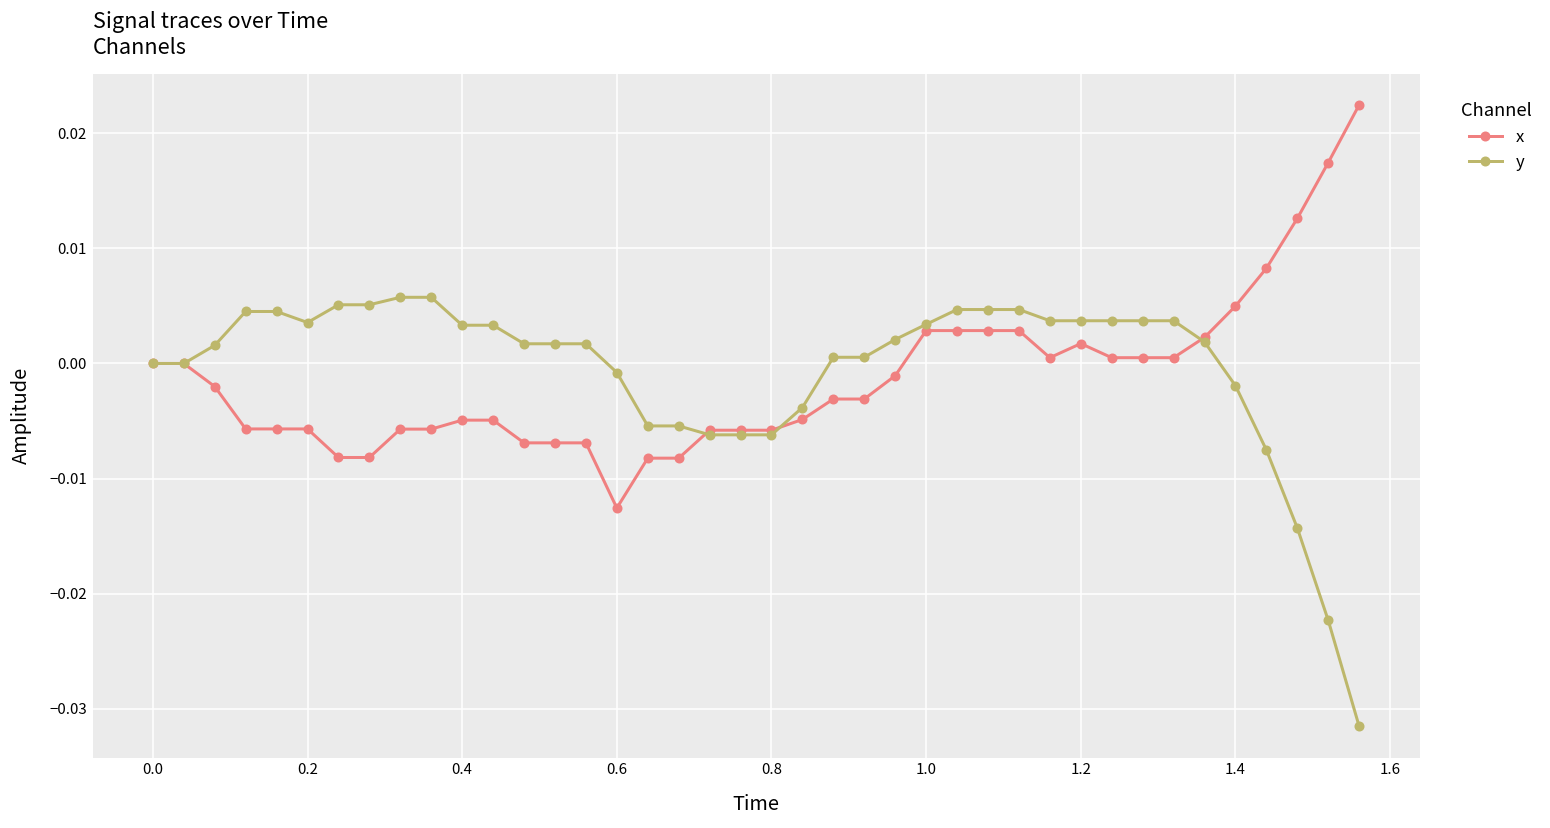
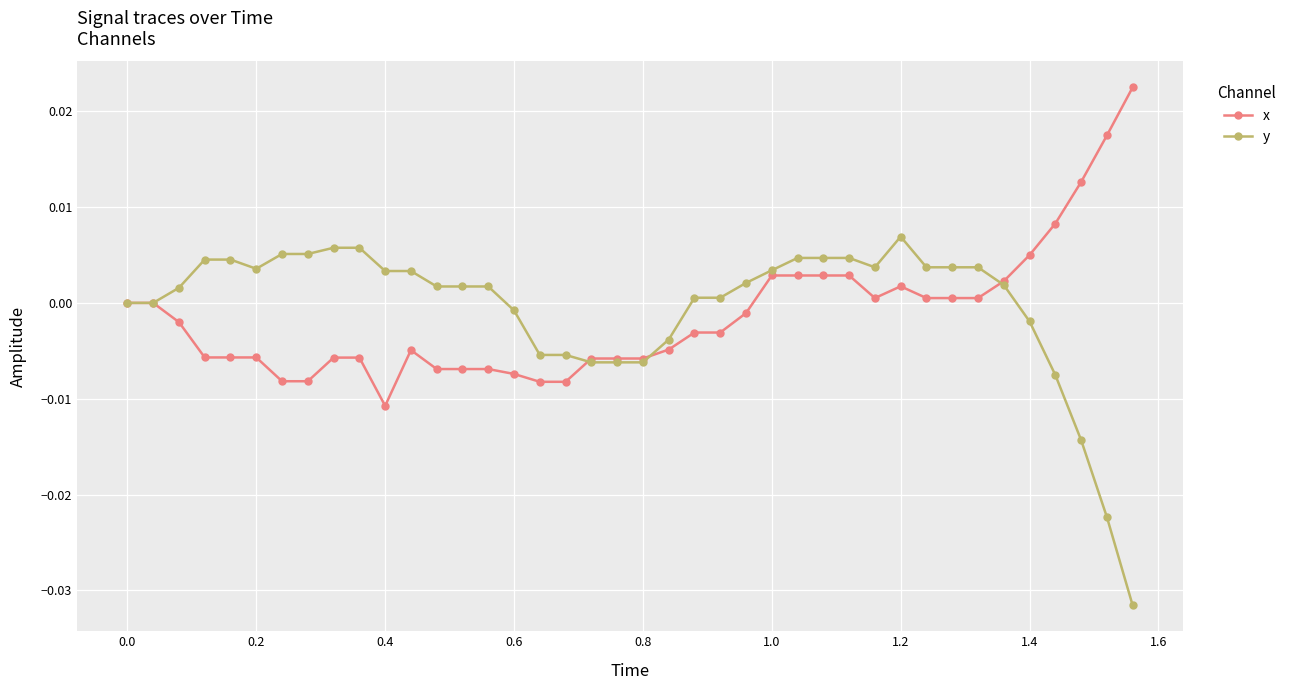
  {
    "x": {
      "0.2": -0.006,
-     "0.4": -0.005,
-     "0.6": -0.013,
+     "0.4": -0.011,
+     "0.6": -0.007,
      "0.8": -0.006,
      "1.0": 0.003,
      "1.2": 0.002,
      "1.4": 0.005
    },
    "y": {
      "0.2": 0.004,
      "0.4": 0.003,
      "0.6": -0.001,
      "0.8": -0.006,
      "1.0": 0.003,
-     "1.2": 0.004,
+     "1.2": 0.007,
      "1.4": -0.002
    }
  }
